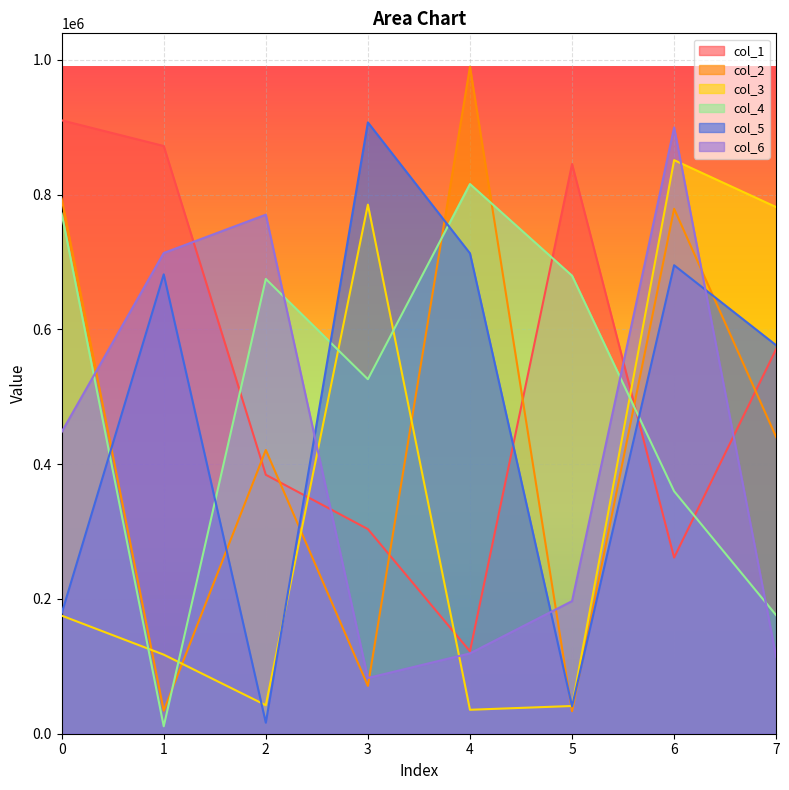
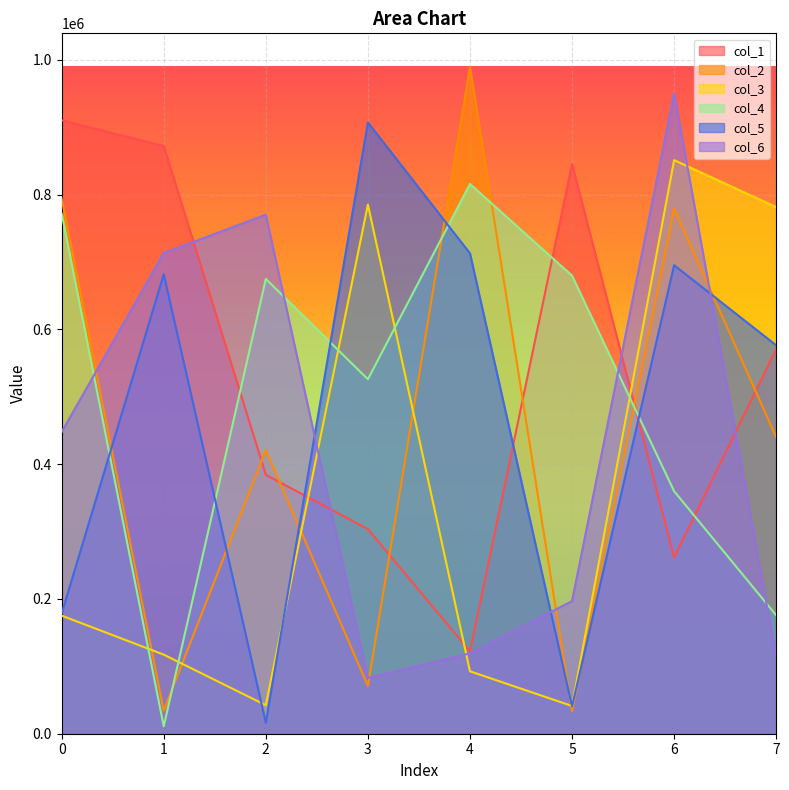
  {
    "col_1": {
      "0": 910000,
      "1": 870000,
      "2": 380000,
      "3": 300000,
      "5": 850000,
      "6": 260000,
      "7": 570000
    },
    "col_2": {
      "0": 790000,
      "1": 30000,
      "2": 420000,
      "3": 70000,
      "4": 990000,
      "5": 30000,
      "6": 780000,
      "7": 440000
    },
    "col_3": {
      "1": 120000,
      "2": 40000,
      "3": 790000,
-     "4": 40000,
+     "4": 90000,
      "6": 850000,
      "7": 780000
    },
    "col_4": {
      "0": 770000,
      "1": 10000,
      "2": 670000,
      "3": 530000,
      "4": 820000,
      "5": 680000,
      "6": 360000,
      "7": 180000
    },
    "col_5": {
      "1": 680000,
      "2": 20000,
      "3": 910000,
      "4": 710000,
      "6": 700000,
      "7": 580000
    },
    "col_6": {
      "0": 450000,
      "1": 710000,
      "2": 770000,
      "3": 80000,
      "5": 200000,
-     "6": 900000,
+     "6": 950000,
      "7": 110000
    }
  }
